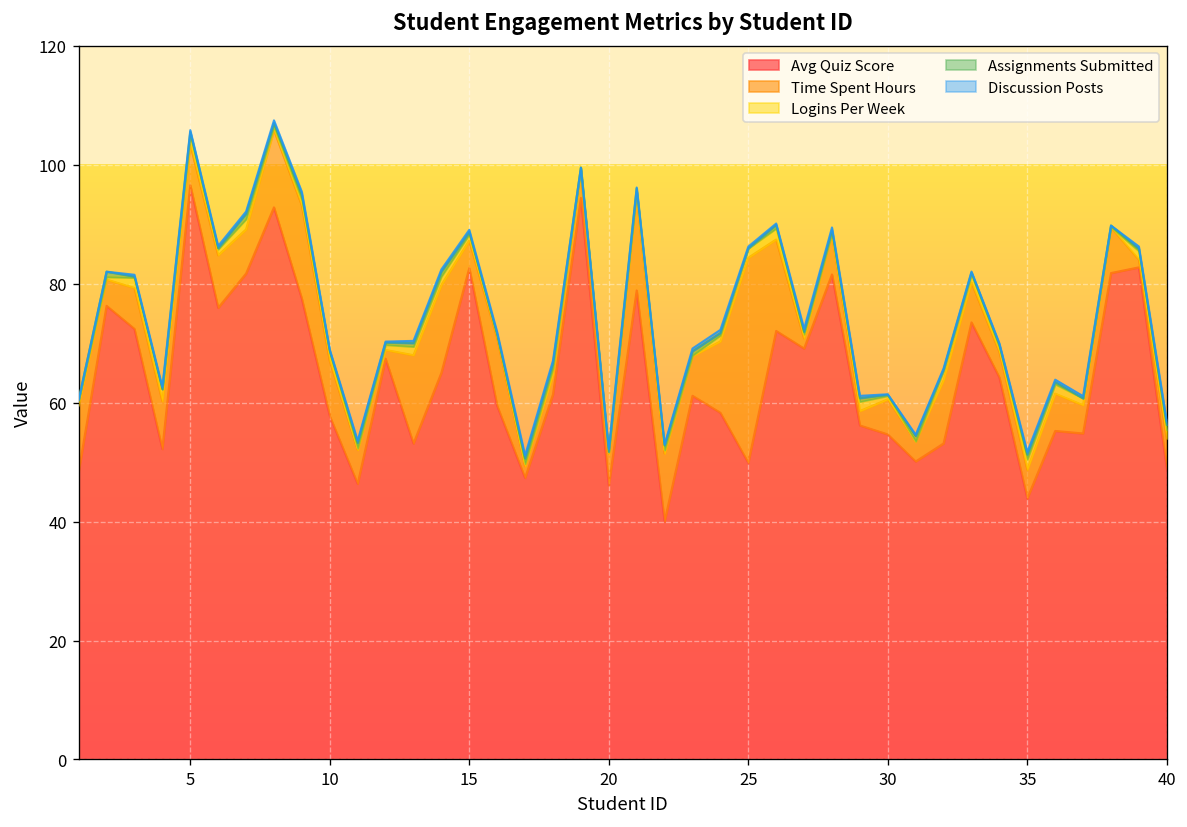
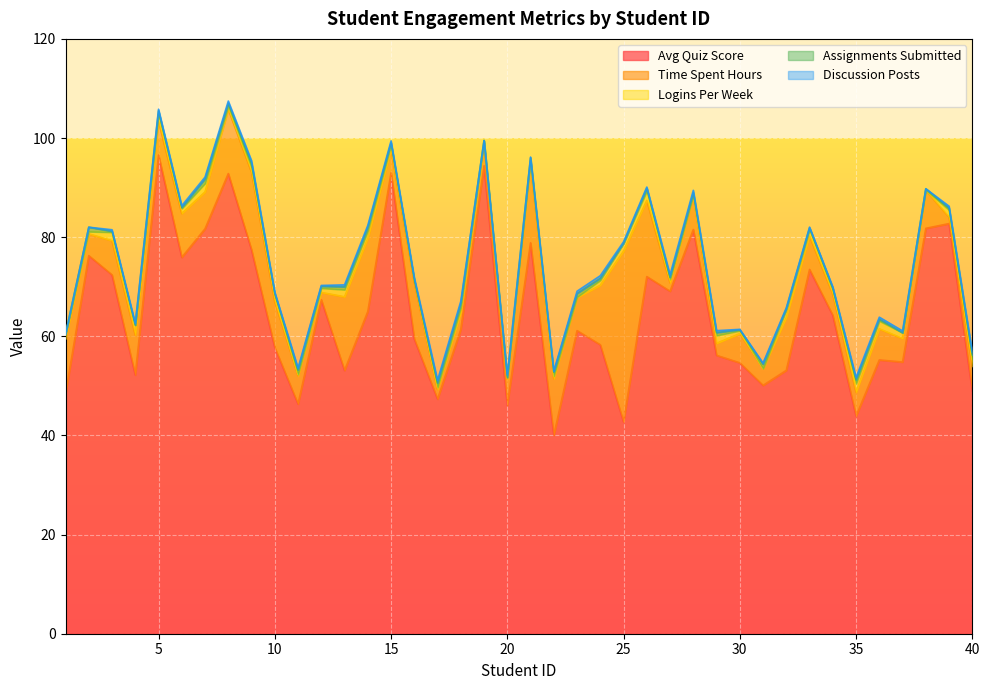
  {
    "Avg Quiz Score": {
      "5": 97,
      "10": 58,
-     "15": 83,
+     "15": 93,
      "20": 46,
-     "25": 50,
+     "25": 43,
      "30": 55,
      "35": 44,
      "40": 49
    },
    "Time Spent Hours": {
      "5": 7,
      "10": 9,
      "15": 5,
      "25": 34,
      "30": 6,
      "35": 5,
      "40": 5
    },
    "Logins Per Week": {
      "5": 1,
      "35": 2,
      "40": 1
    },
    "Assignments Submitted": {
      "40": 1
    },
    "Discussion Posts": {
      "40": 1
    }
  }
